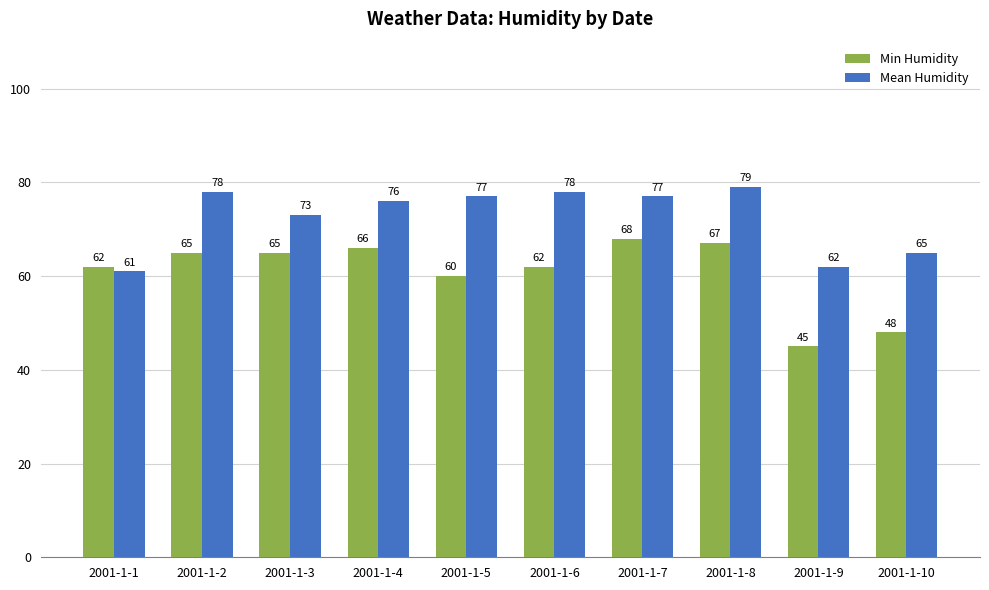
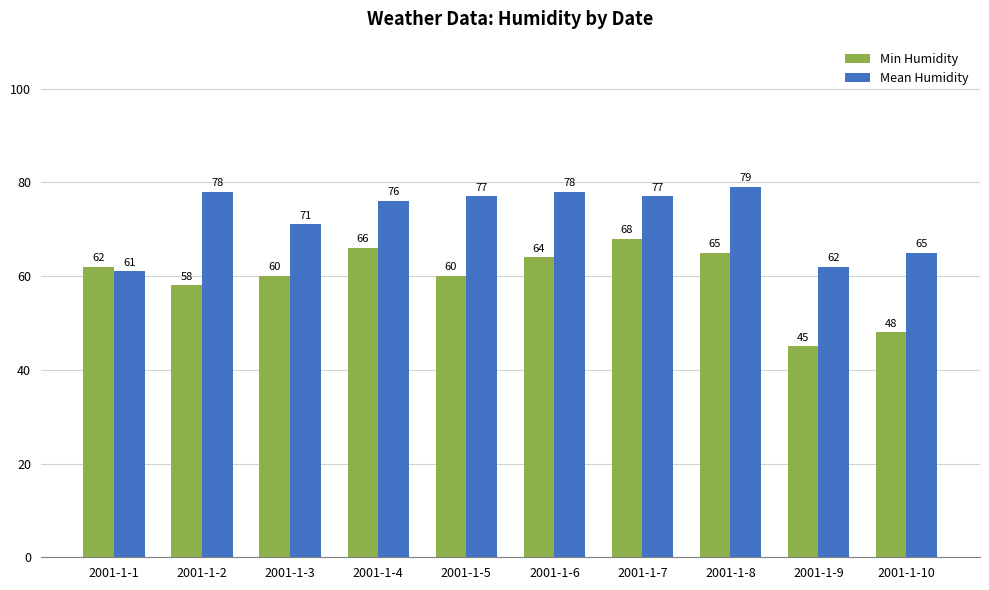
  {
    "Min Humidity": {
      "2001-1-1": 62,
-     "2001-1-2": 65,
-     "2001-1-3": 65,
+     "2001-1-2": 58,
+     "2001-1-3": 60,
      "2001-1-4": 66,
      "2001-1-5": 60,
-     "2001-1-6": 62,
+     "2001-1-6": 64,
      "2001-1-7": 68,
-     "2001-1-8": 67,
+     "2001-1-8": 65,
      "2001-1-9": 45,
      "2001-1-10": 48
    },
    "Mean Humidity": {
      "2001-1-1": 61,
      "2001-1-2": 78,
-     "2001-1-3": 73,
+     "2001-1-3": 71,
      "2001-1-4": 76,
      "2001-1-5": 77,
      "2001-1-6": 78,
      "2001-1-7": 77,
      "2001-1-8": 79,
      "2001-1-9": 62,
      "2001-1-10": 65
    }
  }
